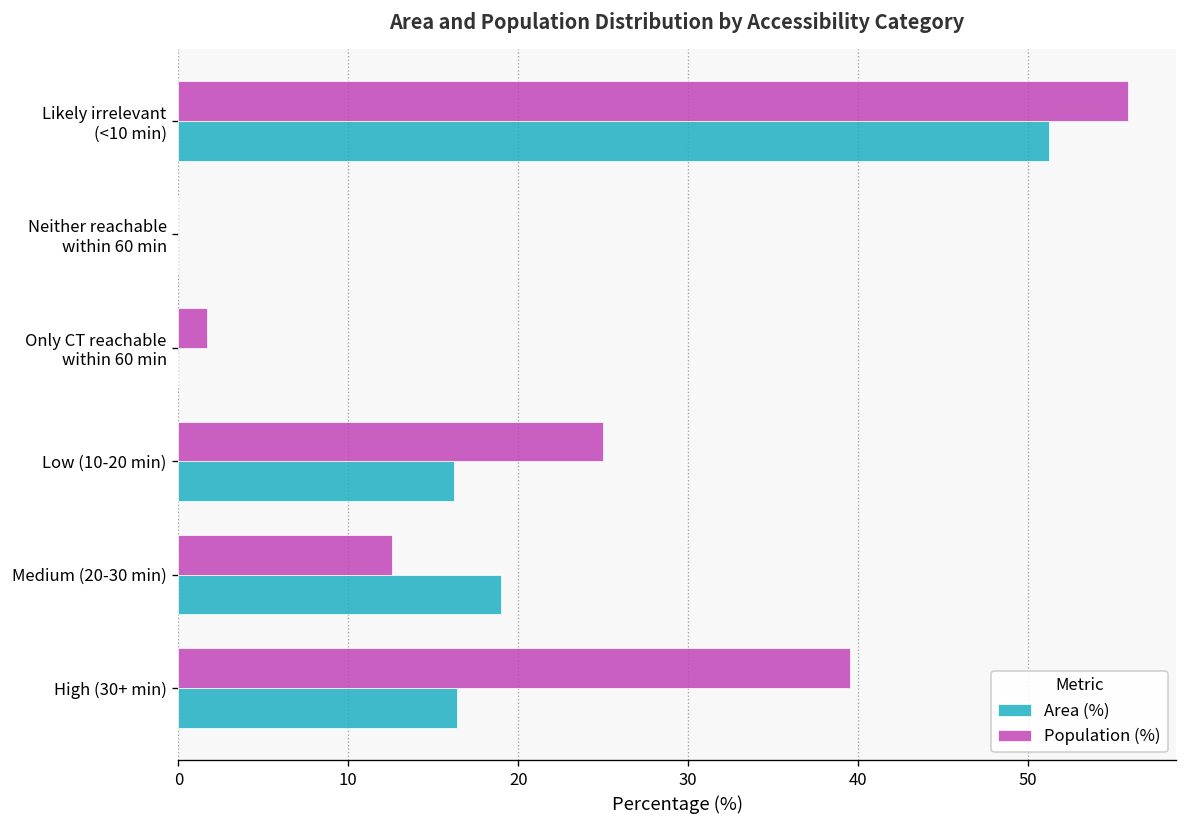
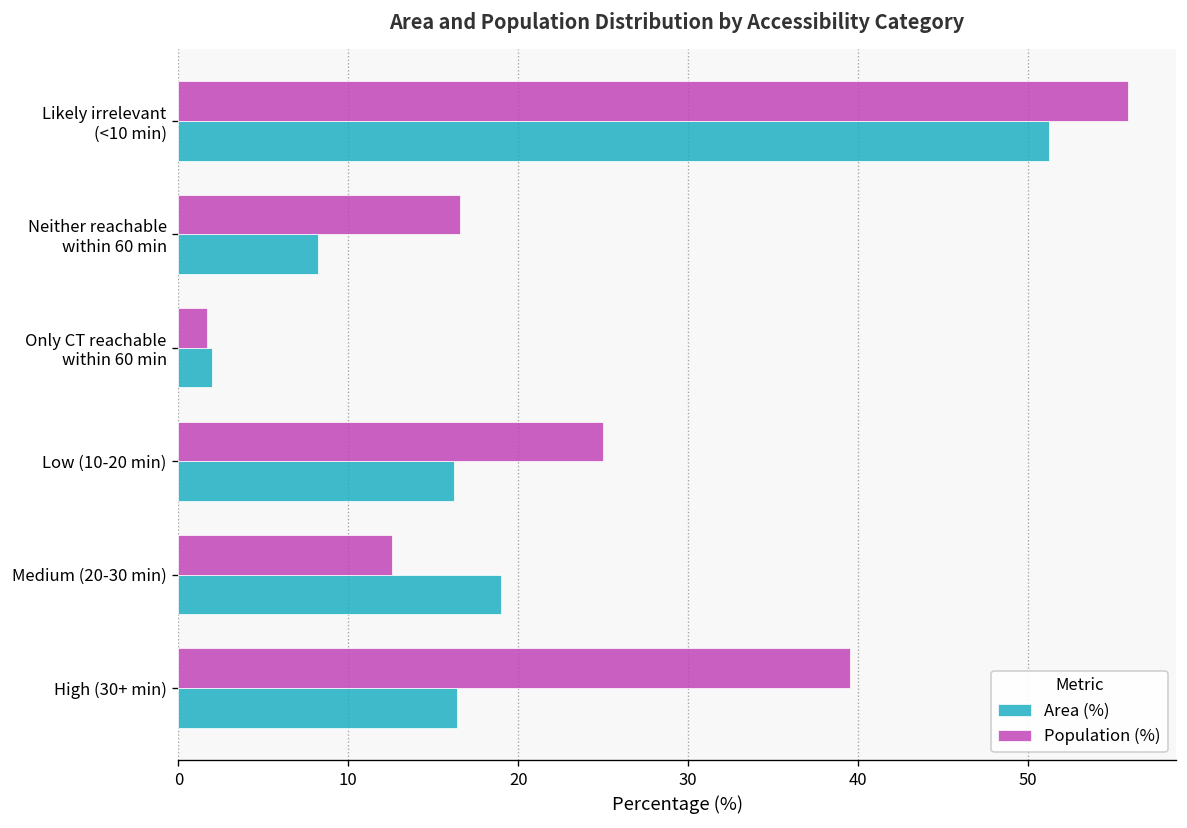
  {
    "Area (%)": {
      "Likely irrelevant (<10 min)": 51.2,
-     "Neither reachable within 60 min": 0.0,
-     "Only CT reachable within 60 min": 0,
+     "Neither reachable within 60 min": 8.2,
+     "Only CT reachable within 60 min": 2,
      "Low (10-20 min)": 16.2,
      "Medium (20-30 min)": 19.0,
      "High (30+ min)": 16.4
    },
    "Population (%)": {
      "Likely irrelevant (<10 min)": 55.9,
-     "Neither reachable within 60 min": 0.0,
+     "Neither reachable within 60 min": 16.6,
      "Only CT reachable within 60 min": 1.7,
      "Low (10-20 min)": 25.0,
      "Medium (20-30 min)": 12.6,
      "High (30+ min)": 39.5
    }
  }
